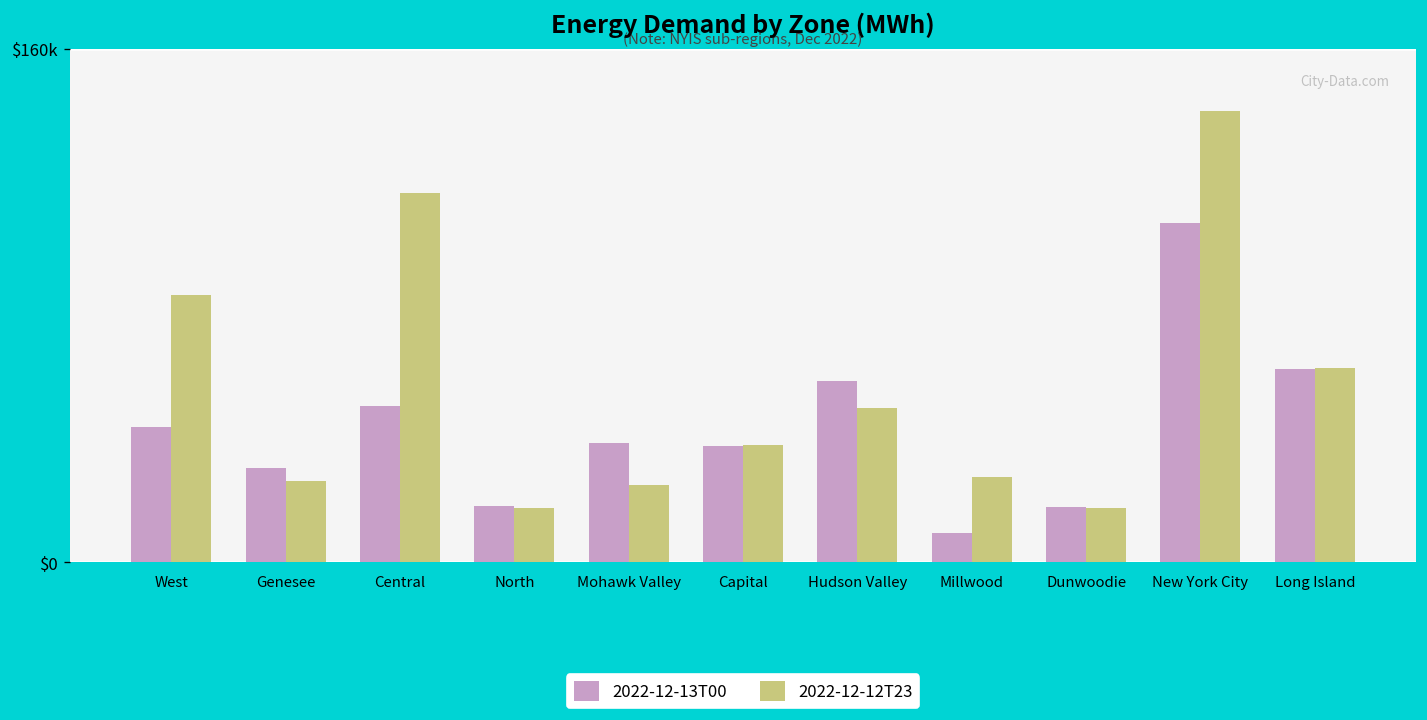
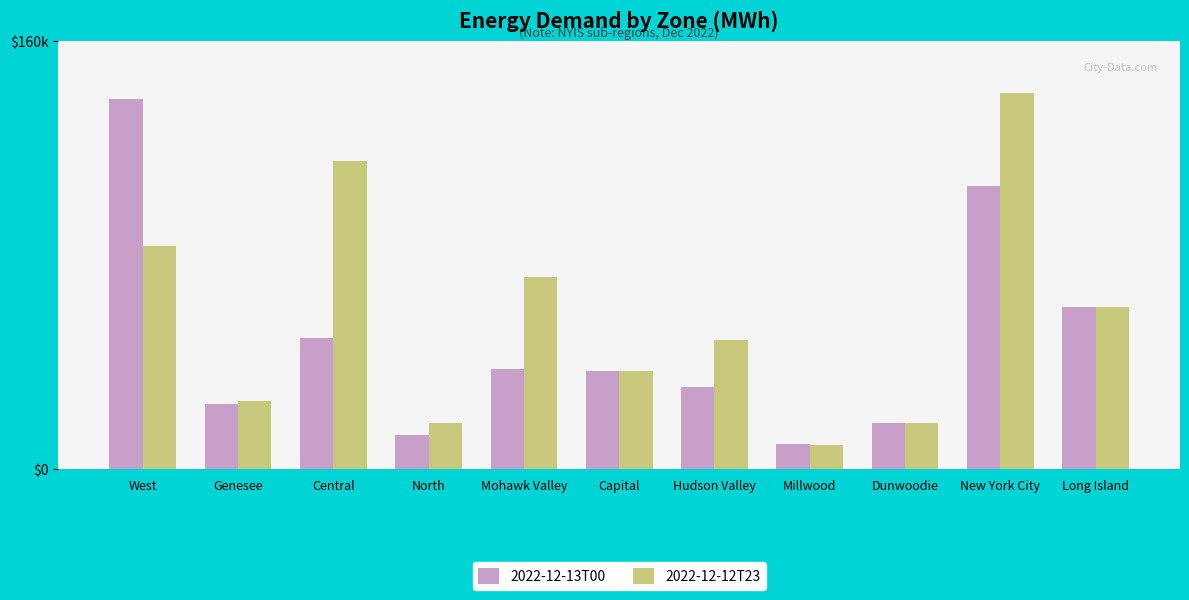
  {
    "2022-12-13T00": {
-     "West": "$42000",
-     "Genesee": "$30000",
+     "West": "$138000",
+     "Genesee": "$24000",
      "Central": "$49000",
-     "North": "$17000",
+     "North": "$12000",
      "Mohawk Valley": "$37000",
      "Capital": "$36000",
-     "Hudson Valley": "$56000",
+     "Hudson Valley": "$31000",
      "Millwood": "$9000",
      "Dunwoodie": "$17000",
      "New York City": "$106000",
      "Long Island": "$60000"
    },
    "2022-12-12T23": {
      "West": "$83000",
      "Genesee": "$25000",
      "Central": "$115000",
      "North": "$17000",
-     "Mohawk Valley": "$24000",
+     "Mohawk Valley": "$72000",
      "Capital": "$36000",
      "Hudson Valley": "$48000",
-     "Millwood": "$27000",
+     "Millwood": "$9000",
      "Dunwoodie": "$17000",
      "New York City": "$140000",
      "Long Island": "$60000"
    }
  }
